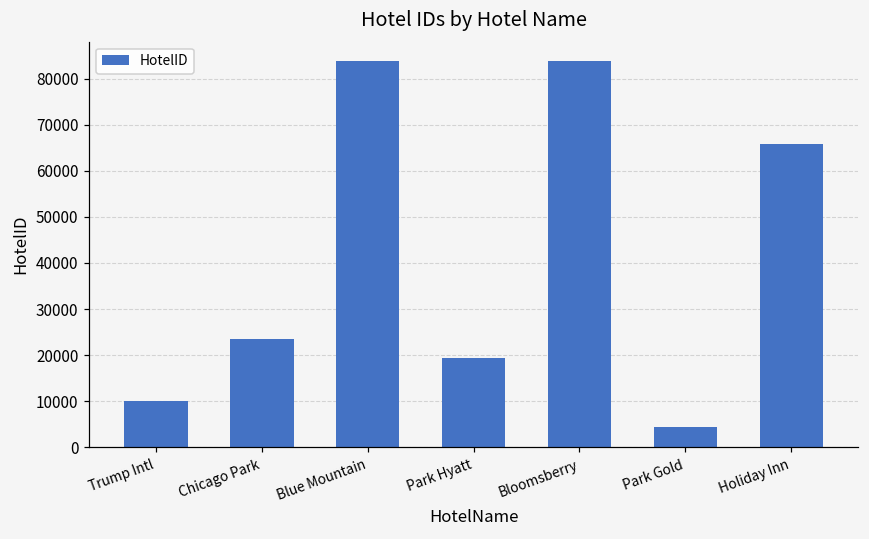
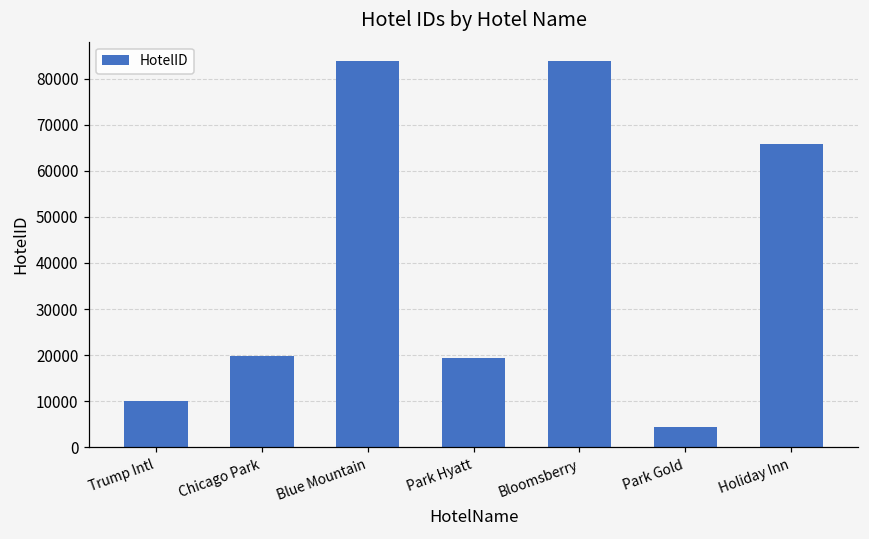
  {
    "Trump Intl": 10000,
-   "Chicago Park": 23000,
+   "Chicago Park": 20000,
    "Blue Mountain": 84000,
    "Park Hyatt": 19000,
    "Bloomsberry": 84000,
    "Park Gold": 4000,
    "Holiday Inn": 66000
  }
